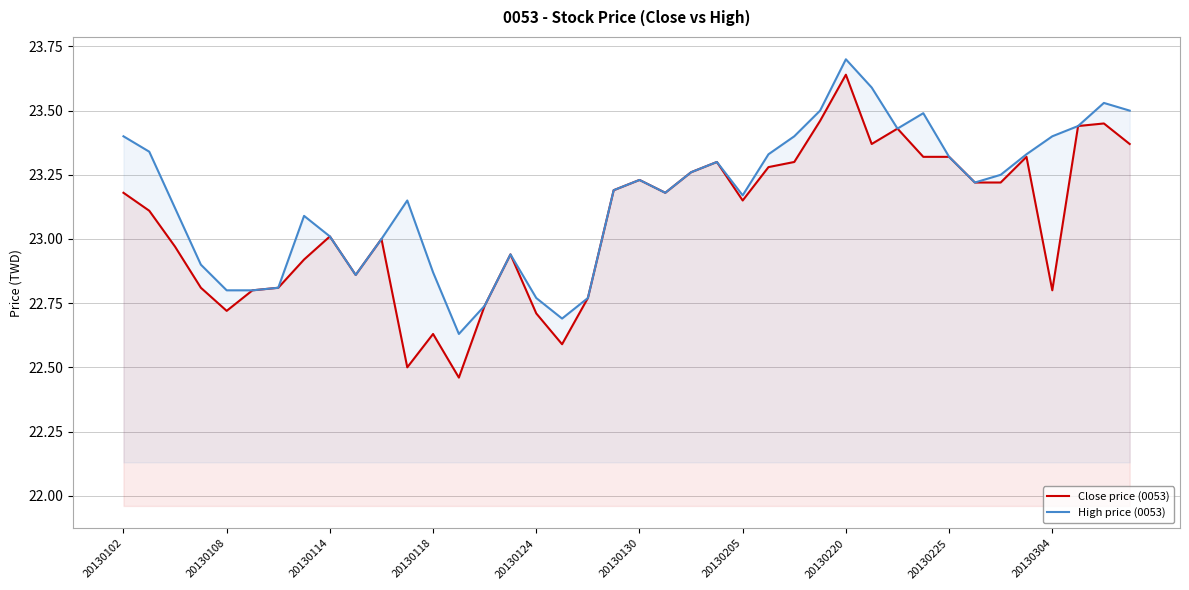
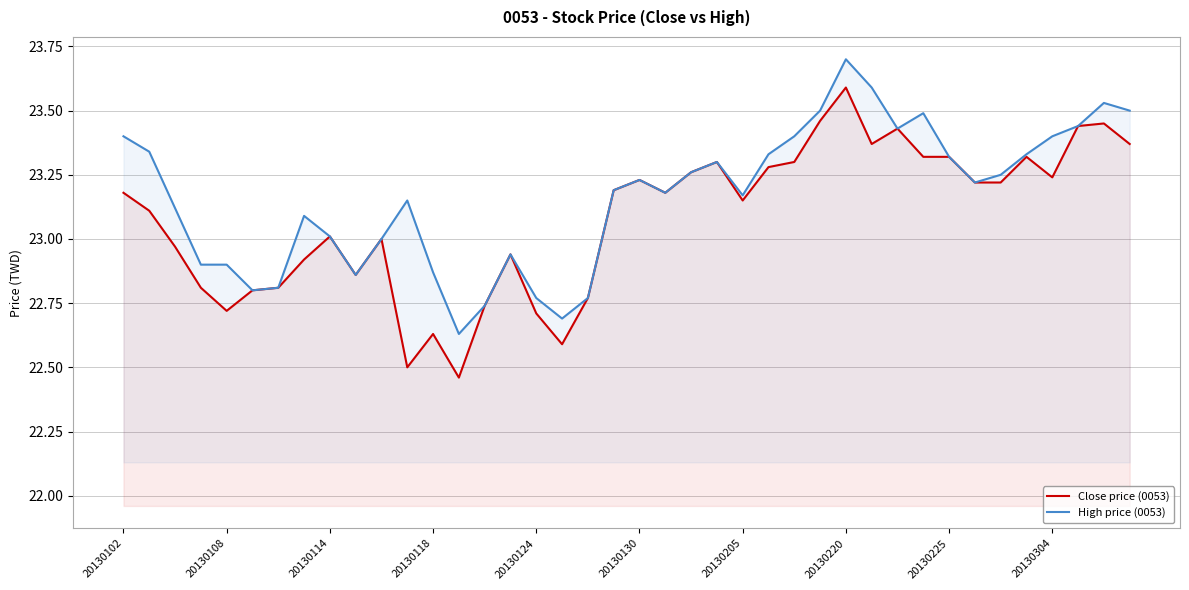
  {
    "Close price (0053)": {
      "20130102": 23.18,
      "20130108": 22.72,
      "20130118": 22.63,
      "20130124": 22.71,
      "20130205": 23.15,
-     "20130220": 23.64,
-     "20130304": 22.80
+     "20130220": 23.59,
+     "20130304": 23.24
    },
    "High price (0053)": {
      "20130102": 23.4,
-     "20130108": 22.8,
+     "20130108": 22.9,
      "20130118": 22.87,
      "20130124": 22.77,
      "20130205": 23.17,
      "20130220": 23.7,
      "20130304": 23.4
    }
  }
